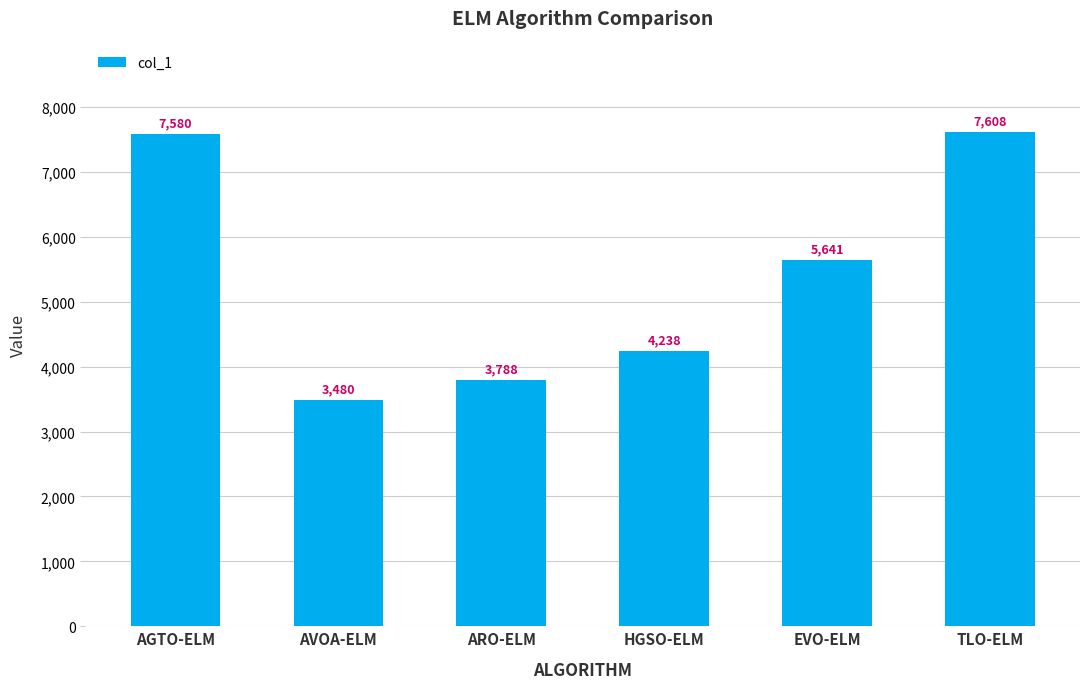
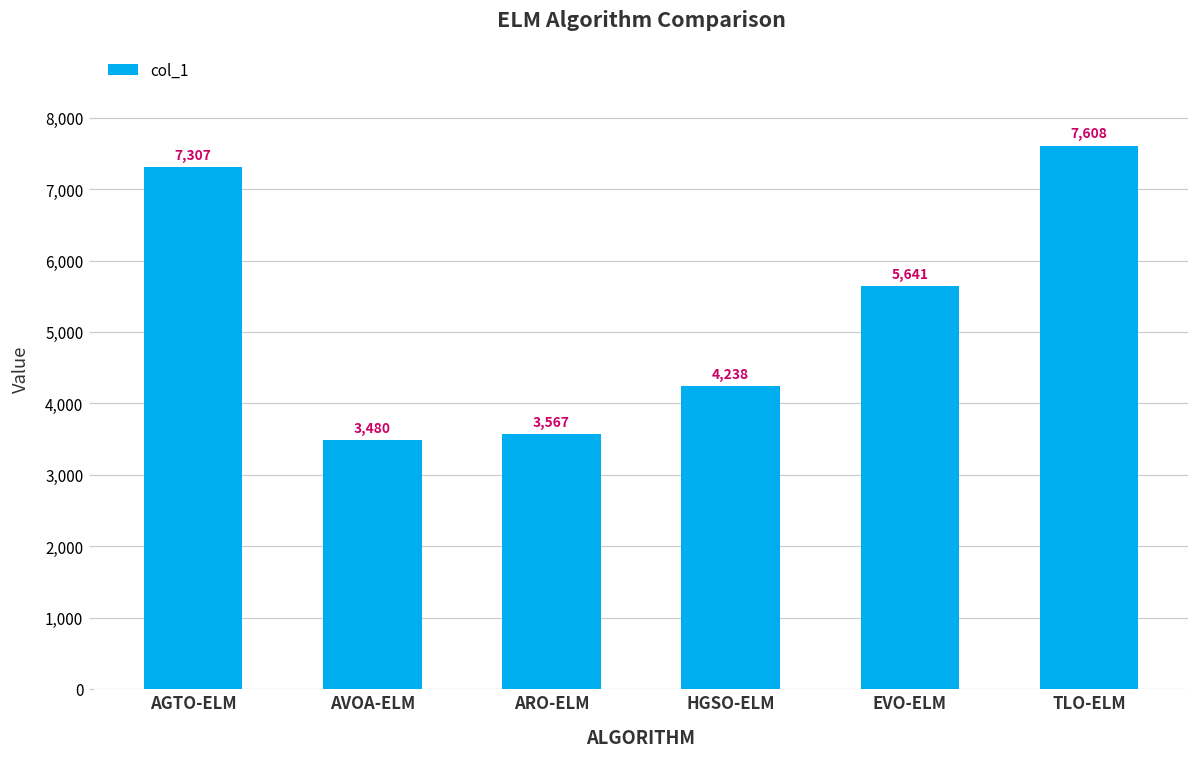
  {
-   "AGTO-ELM": "7,580",
+   "AGTO-ELM": "7,307",
    "AVOA-ELM": "3,480",
-   "ARO-ELM": "3,788",
+   "ARO-ELM": "3,567",
    "HGSO-ELM": "4,238",
    "EVO-ELM": "5,641",
    "TLO-ELM": "7,608"
  }
